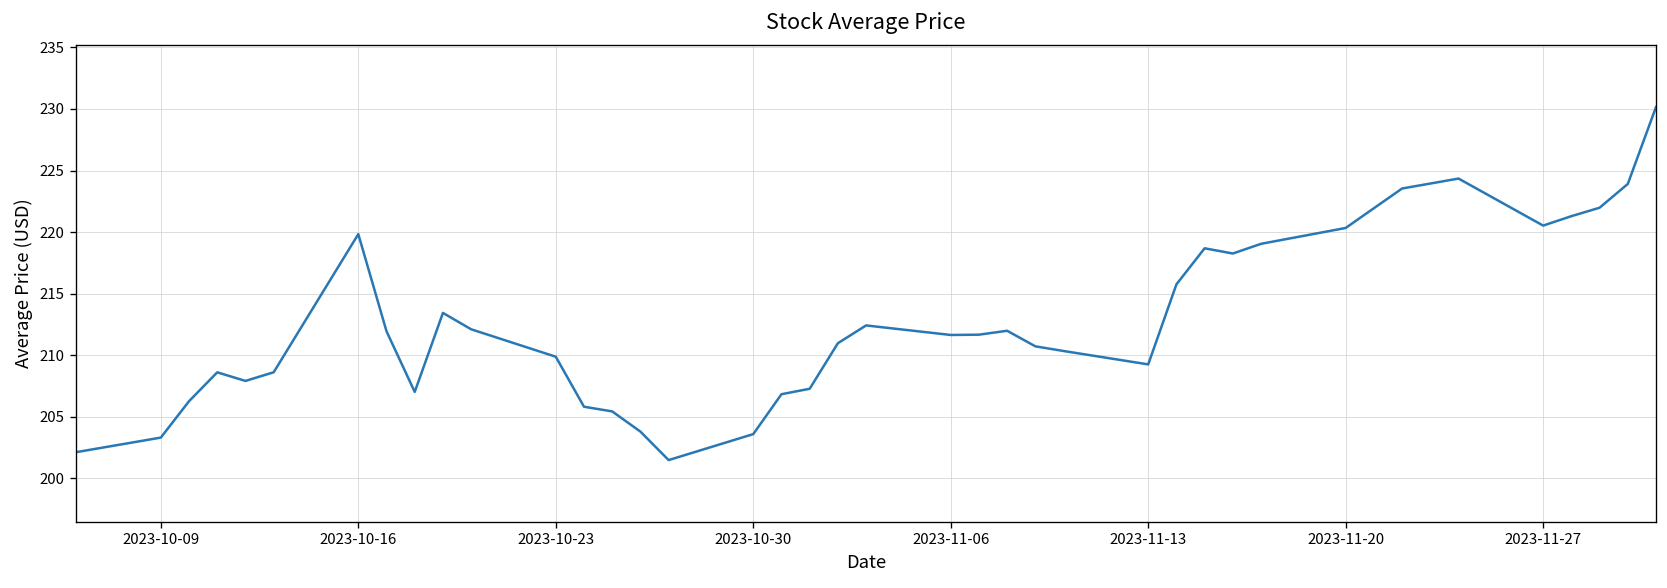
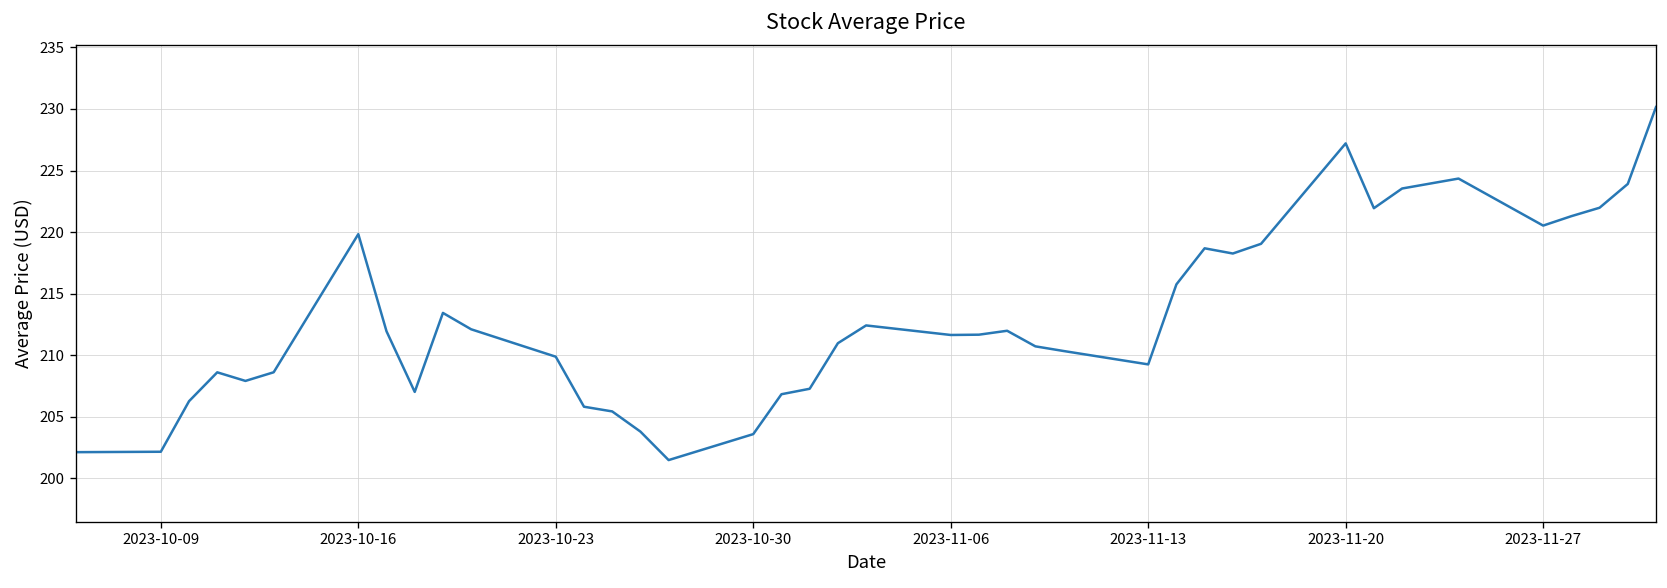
  {
-   "2023-10-09": 203.3,
+   "2023-10-09": 202.2,
    "2023-10-16": 219.8,
    "2023-10-23": 209.9,
    "2023-10-30": 203.6,
    "2023-11-06": 211.6,
    "2023-11-13": 209.3,
-   "2023-11-20": 220.3,
+   "2023-11-20": 227.2,
    "2023-11-27": 220.5
  }
